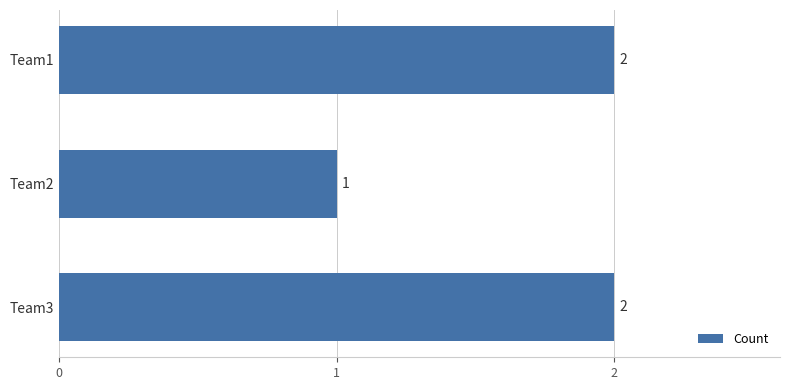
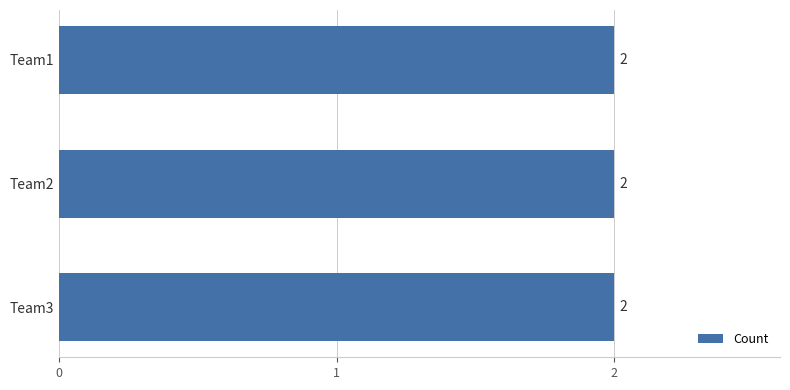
  {
    "Team1": 2,
-   "Team2": 1,
+   "Team2": 2,
    "Team3": 2
  }
